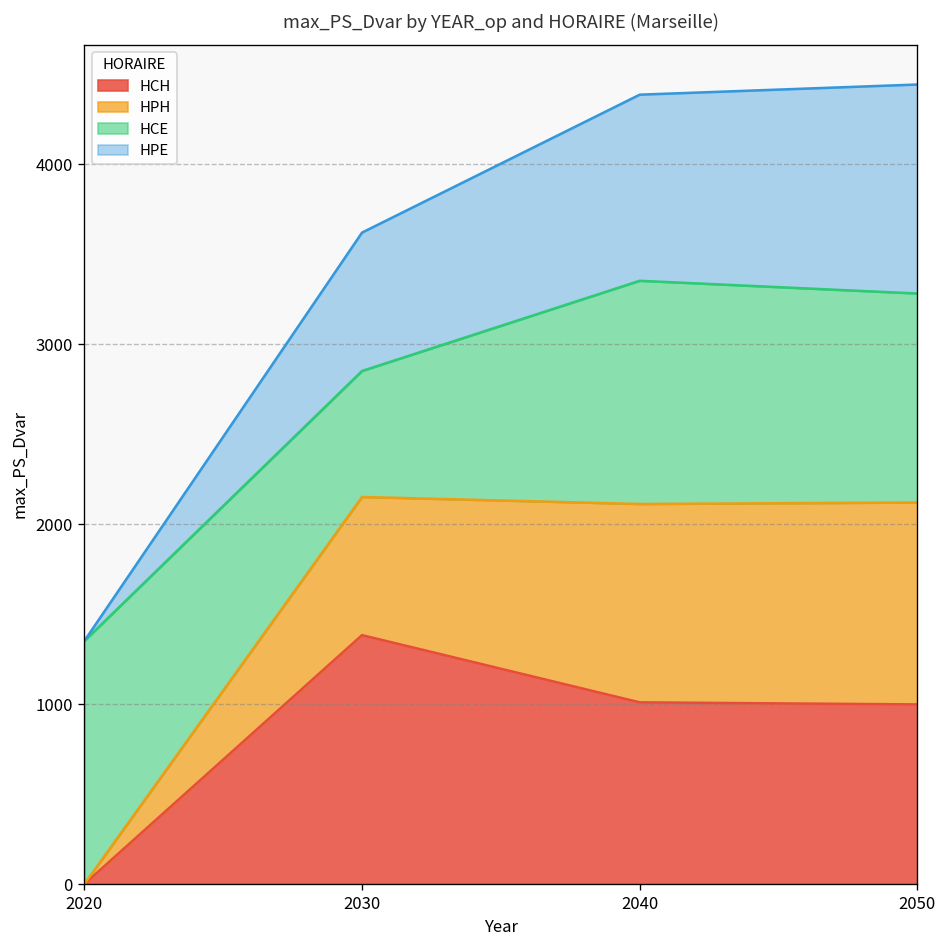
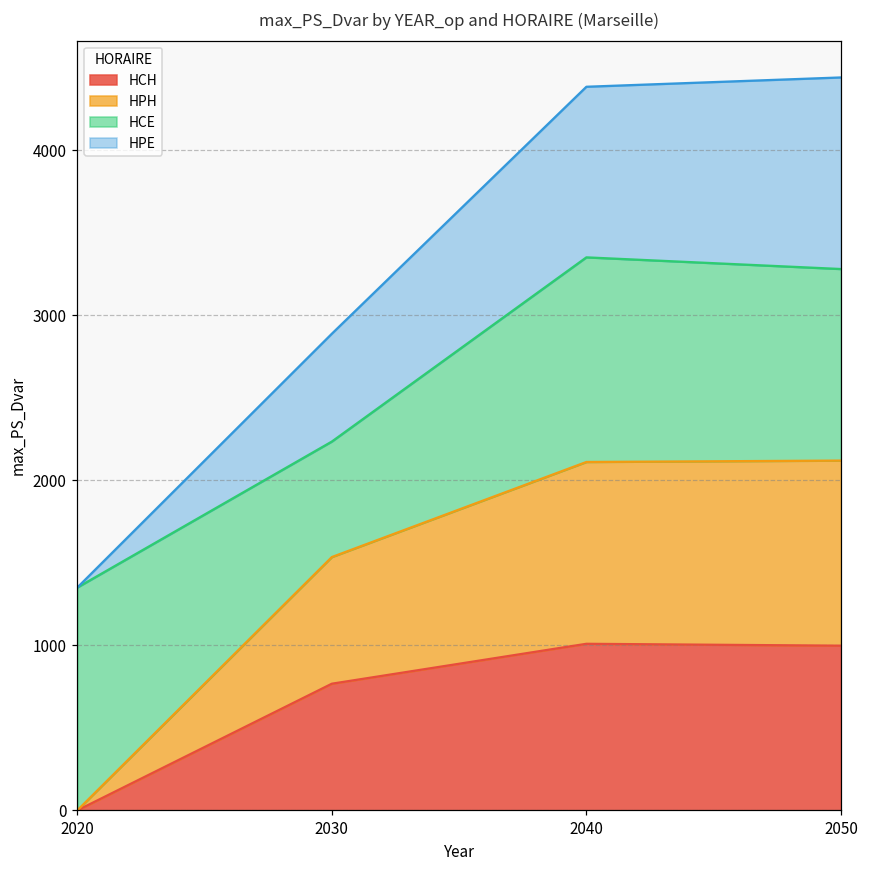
  {
    "HCH": {
-     "2030": 1380,
+     "2030": 770,
      "2040": 1010,
      "2050": 1000
    },
    "HPH": {
      "2030": 770,
      "2040": 1100,
      "2050": 1120
    },
    "HCE": {
      "2030": 700,
      "2040": 1240,
      "2050": 1160
    },
    "HPE": {
-     "2030": 770,
+     "2030": 650,
      "2040": 1030,
      "2050": 1160
    }
  }
